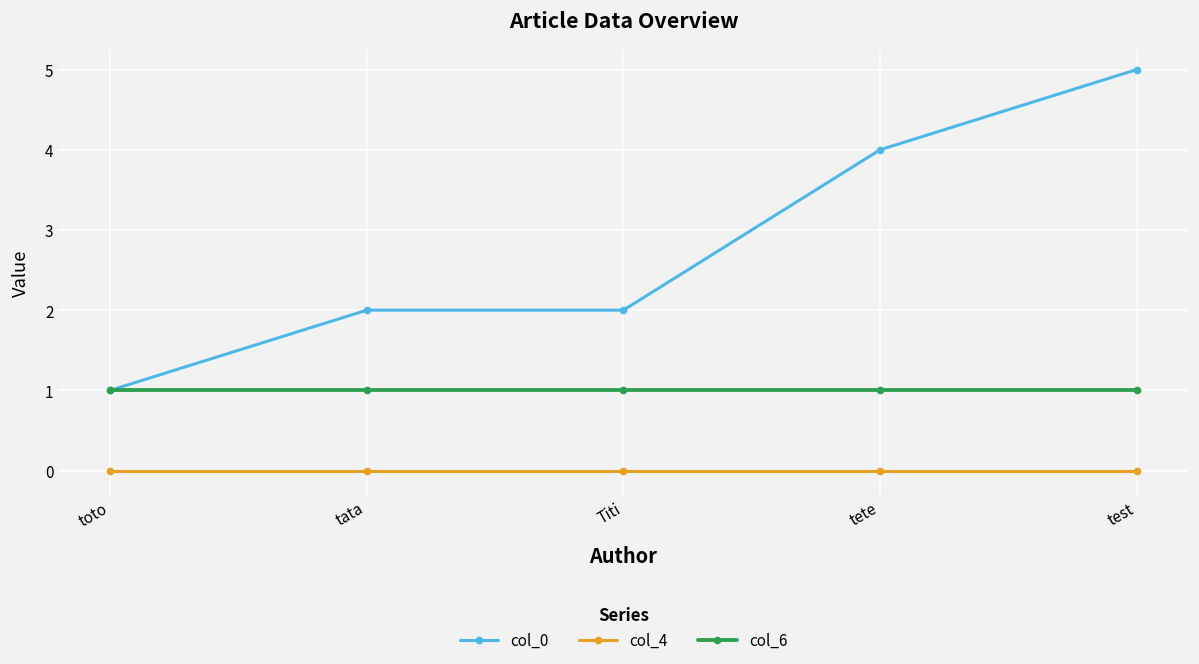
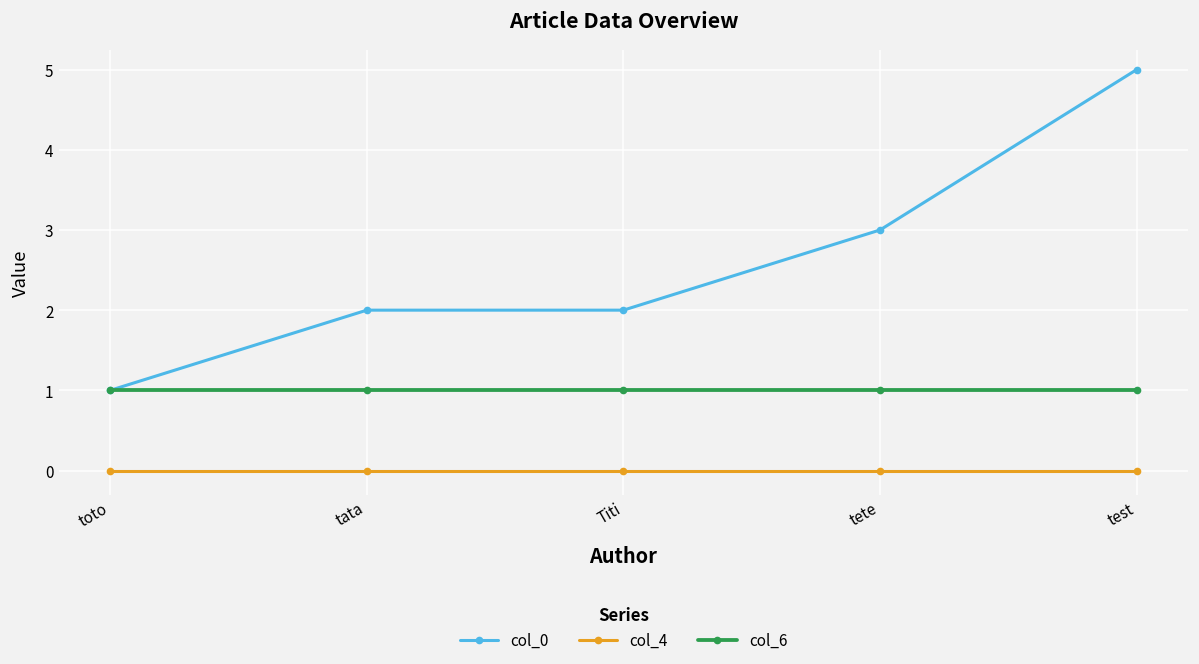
  {
    "col_0": {
      "tata": 2,
      "Titi": 2,
-     "tete": 4,
+     "tete": 3,
      "test": 5
    },
    "col_4": {
      "toto": 0,
      "tata": 0,
      "Titi": 0,
      "tete": 0,
      "test": 0
    },
    "col_6": {
      "tata": 1,
      "Titi": 1,
      "tete": 1,
      "test": 1
    }
  }
